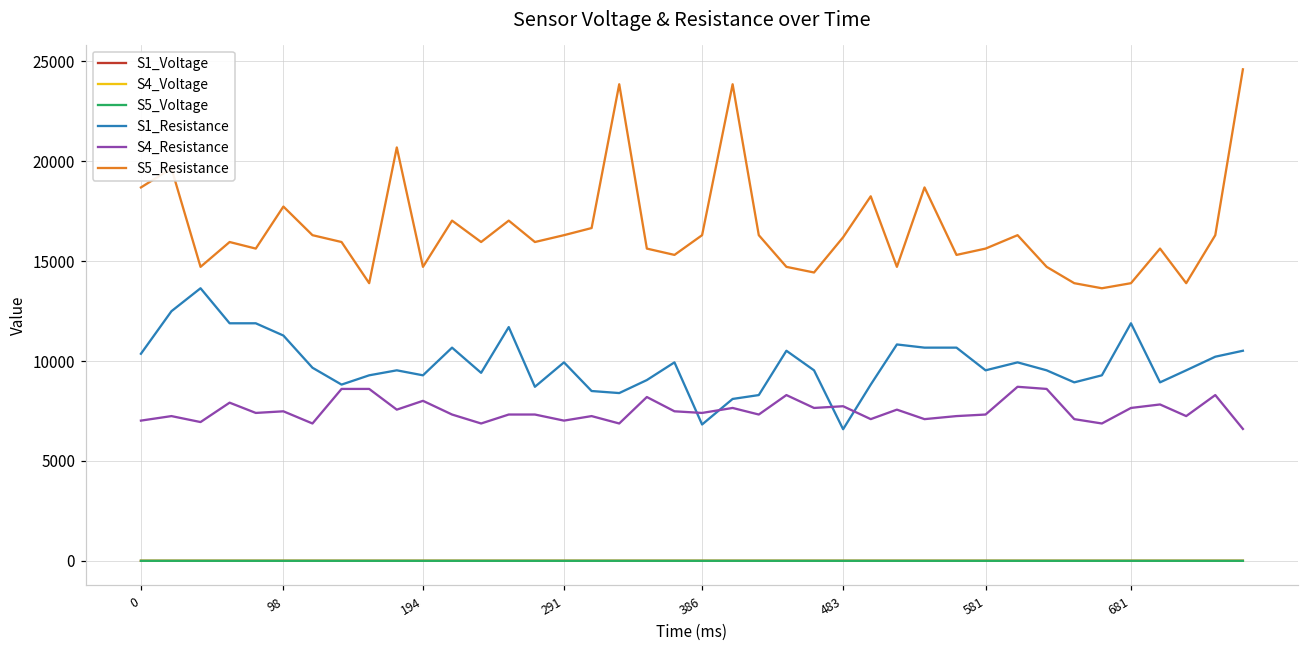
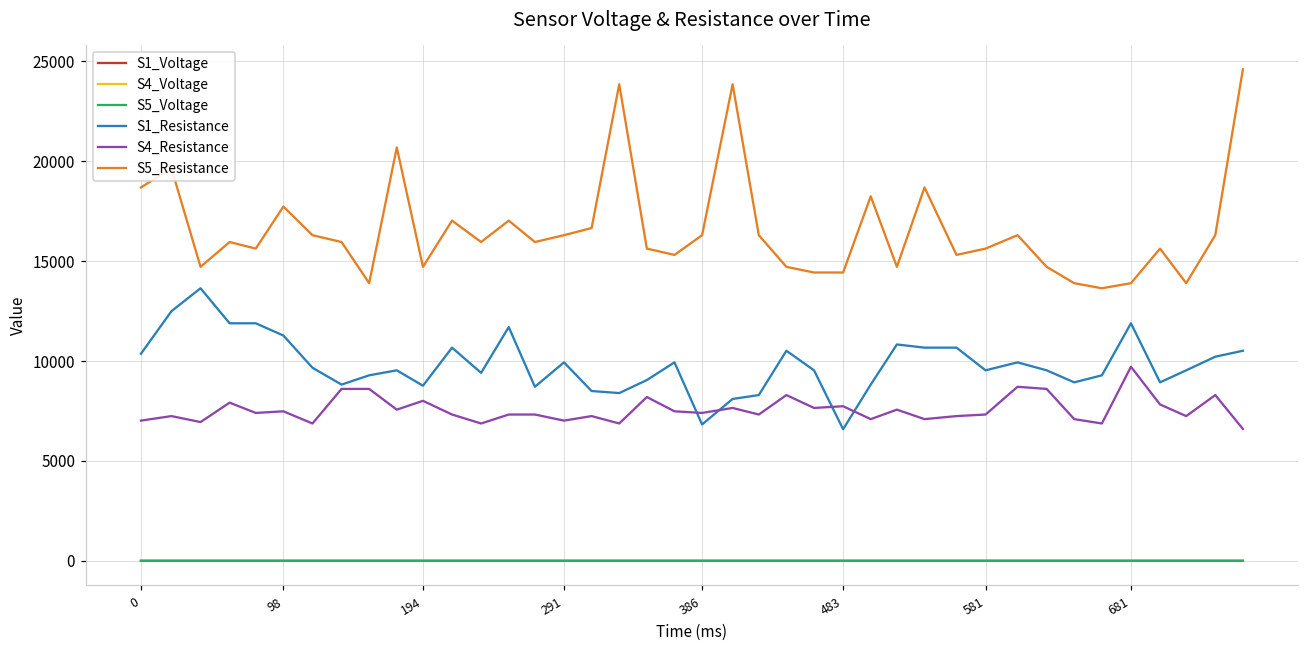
  {
    "S5_Voltage": {
      "0": 0,
      "98": 0,
      "194": 0,
      "291": 0,
      "386": 0,
      "483": 0,
      "581": 0,
      "681": 0
    },
    "S1_Resistance": {
      "0": 10400,
      "98": 11300,
-     "194": 9300,
+     "194": 8800,
      "291": 9900,
      "386": 6800,
      "483": 6600,
      "581": 9500,
      "681": 11900
    },
    "S4_Resistance": {
      "0": 7000,
      "98": 7500,
      "194": 8000,
      "291": 7000,
      "386": 7400,
      "483": 7700,
      "581": 7300,
-     "681": 7700
+     "681": 9700
    },
    "S5_Resistance": {
      "0": 18700,
      "98": 17700,
      "194": 14700,
      "291": 16300,
      "386": 16300,
-     "483": 16200,
+     "483": 14400,
      "581": 15600,
      "681": 13900
    }
  }
